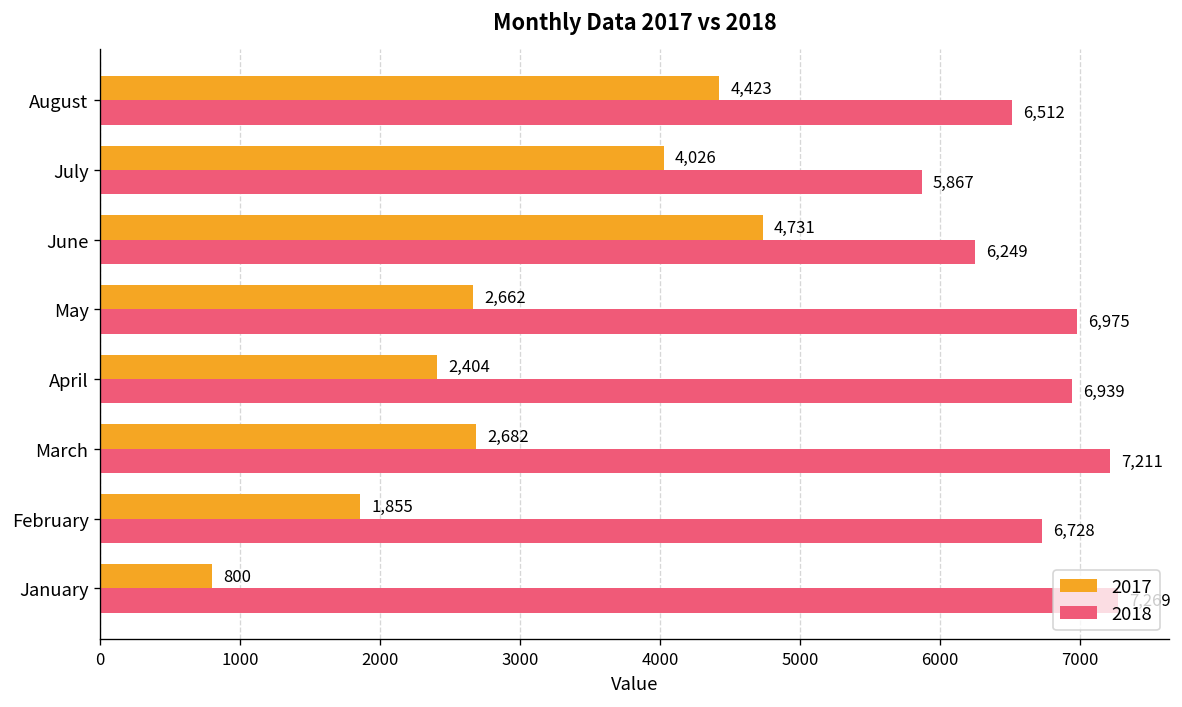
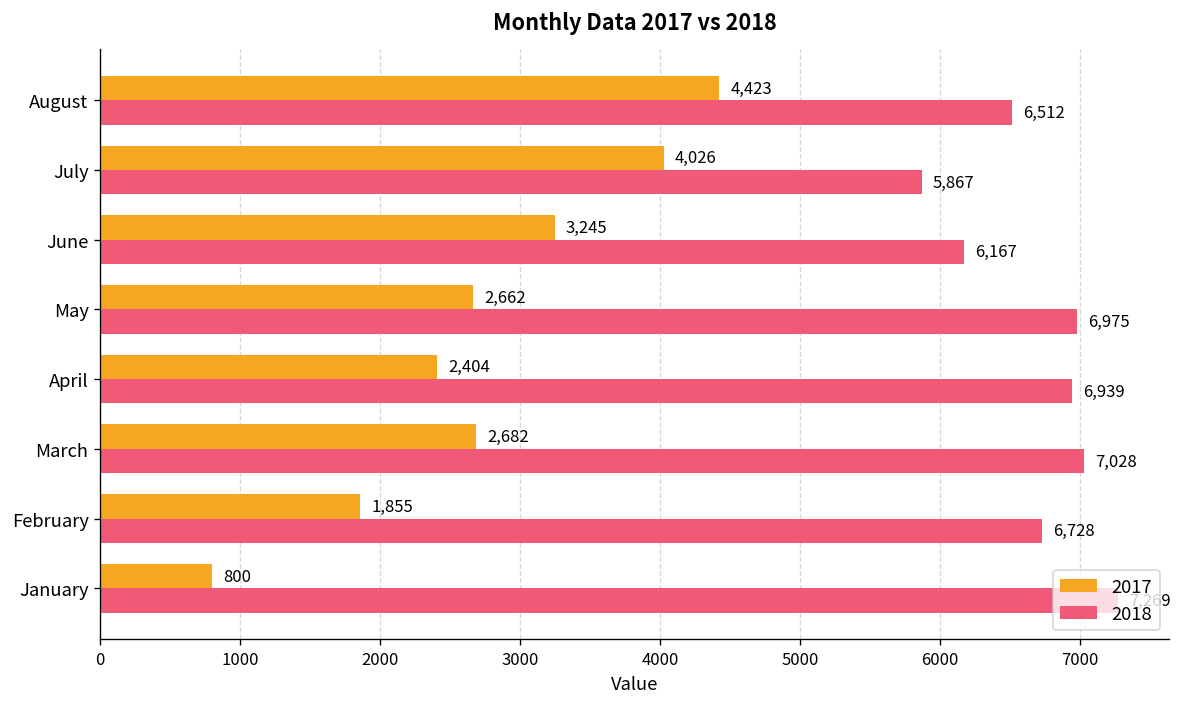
  {
    "2017": {
      "August": "4,423",
      "July": "4,026",
-     "June": "4,731",
+     "June": "3,245",
      "May": "2,662",
      "April": "2,404",
      "March": "2,682",
      "February": "1,855",
      "January": "800"
    },
    "2018": {
      "August": "6,512",
      "July": "5,867",
-     "June": "6,249",
+     "June": "6,167",
      "May": "6,975",
      "April": "6,939",
-     "March": "7,211",
+     "March": "7,028",
      "February": "6,728"
    }
  }
